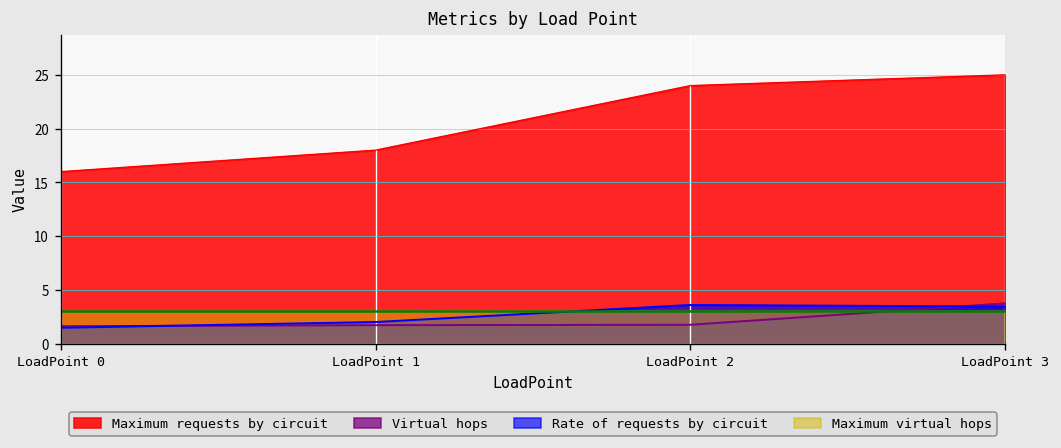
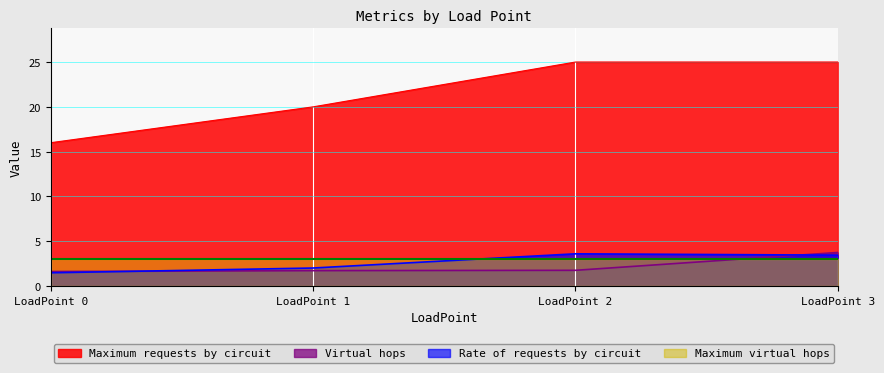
  {
    "Maximum requests by circuit": {
      "LoadPoint 0": 16,
-     "LoadPoint 1": 18,
-     "LoadPoint 2": 24,
+     "LoadPoint 1": 20,
+     "LoadPoint 2": 25,
      "LoadPoint 3": 25
    },
    "Virtual hops": {
      "LoadPoint 1": 2,
      "LoadPoint 2": 2,
      "LoadPoint 3": 4
    },
    "Rate of requests by circuit": {
      "LoadPoint 1": 2,
      "LoadPoint 2": 4,
      "LoadPoint 3": 3
    },
    "Maximum virtual hops": {
      "LoadPoint 0": 3,
      "LoadPoint 1": 3,
      "LoadPoint 2": 3,
      "LoadPoint 3": 3
    }
  }
